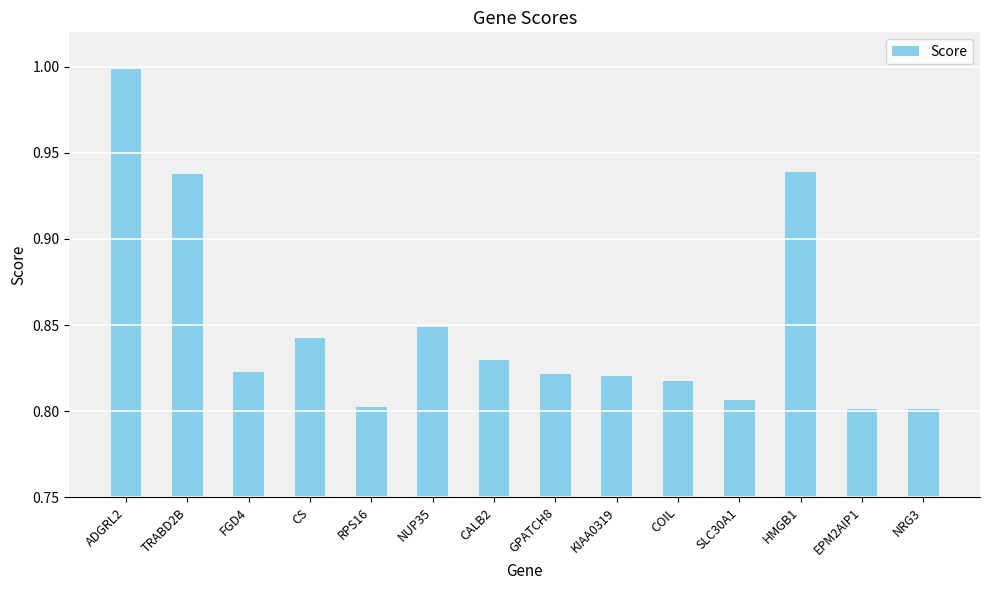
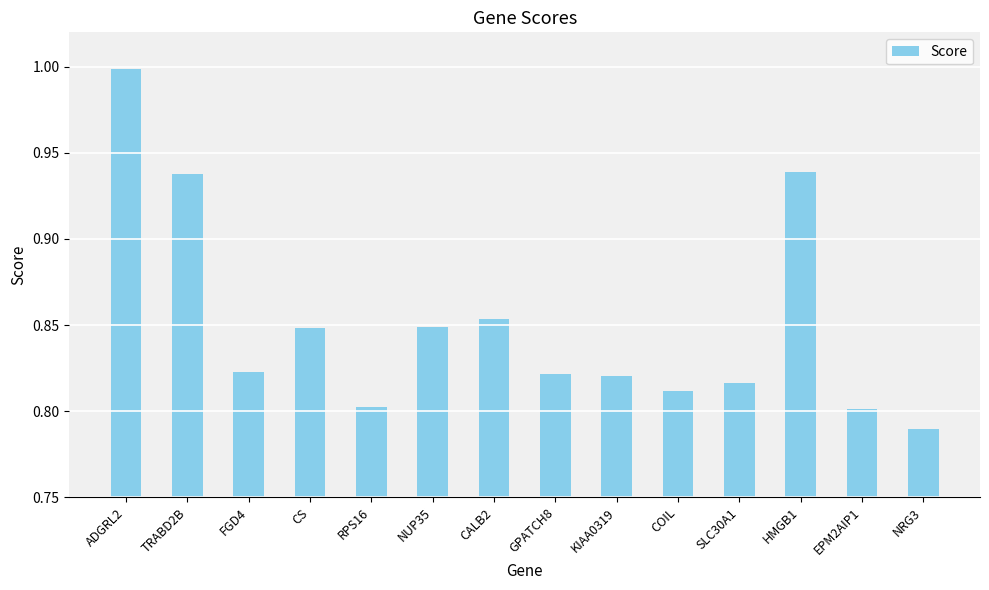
  {
    "ADGRL2": 0.999,
    "TRABD2B": 0.938,
    "FGD4": 0.823,
-   "CS": 0.842,
+   "CS": 0.848,
    "RPS16": 0.803,
    "NUP35": 0.849,
-   "CALB2": 0.829,
+   "CALB2": 0.854,
    "GPATCH8": 0.822,
    "KIAA0319": 0.821,
-   "COIL": 0.818,
-   "SLC30A1": 0.806,
+   "COIL": 0.812,
+   "SLC30A1": 0.816,
    "HMGB1": 0.939,
    "EPM2AIP1": 0.801,
-   "NRG3": 0.801
+   "NRG3": 0.790
  }
